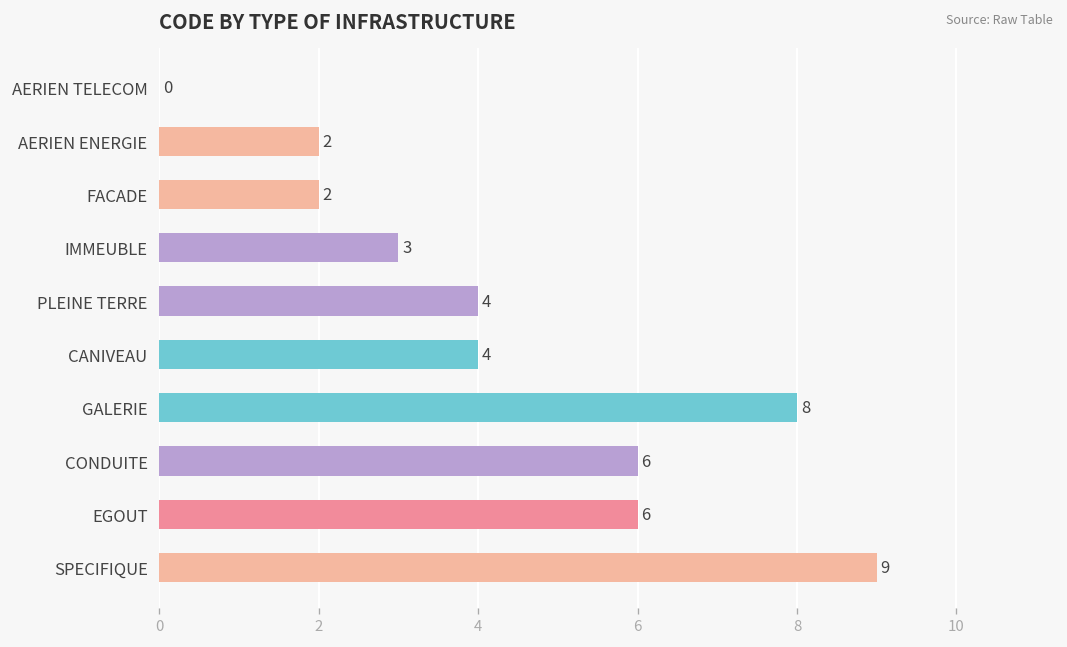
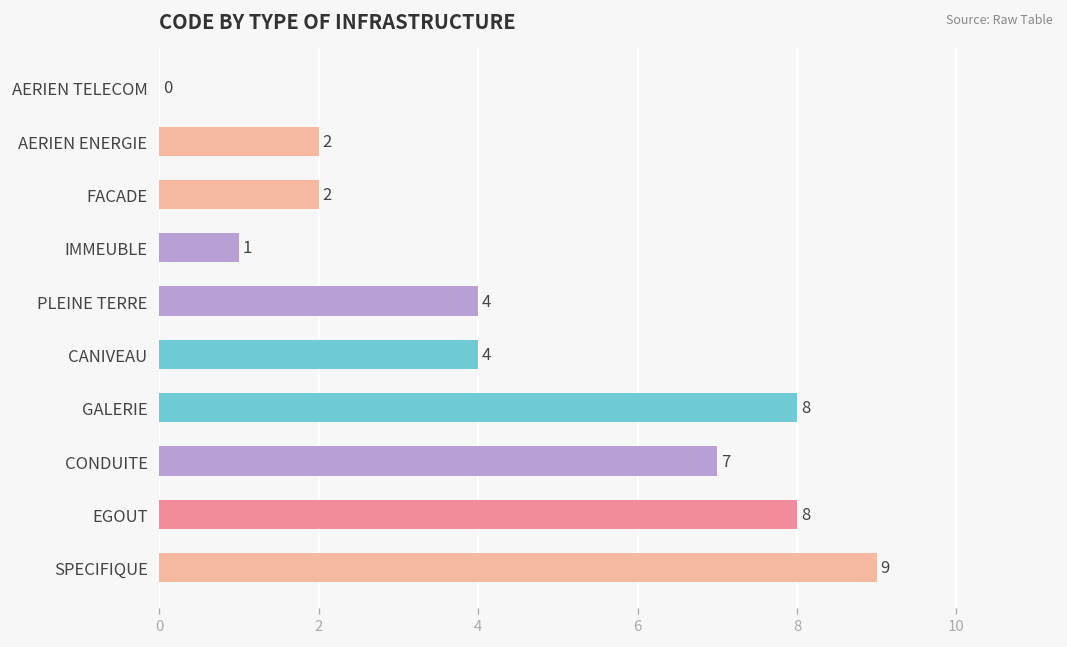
  {
    "AERIEN TELECOM": 0,
    "AERIEN ENERGIE": 2,
    "FACADE": 2,
-   "IMMEUBLE": 3,
+   "IMMEUBLE": 1,
    "PLEINE TERRE": 4,
    "CANIVEAU": 4,
    "GALERIE": 8,
-   "CONDUITE": 6,
-   "EGOUT": 6,
+   "CONDUITE": 7,
+   "EGOUT": 8,
    "SPECIFIQUE": 9
  }
